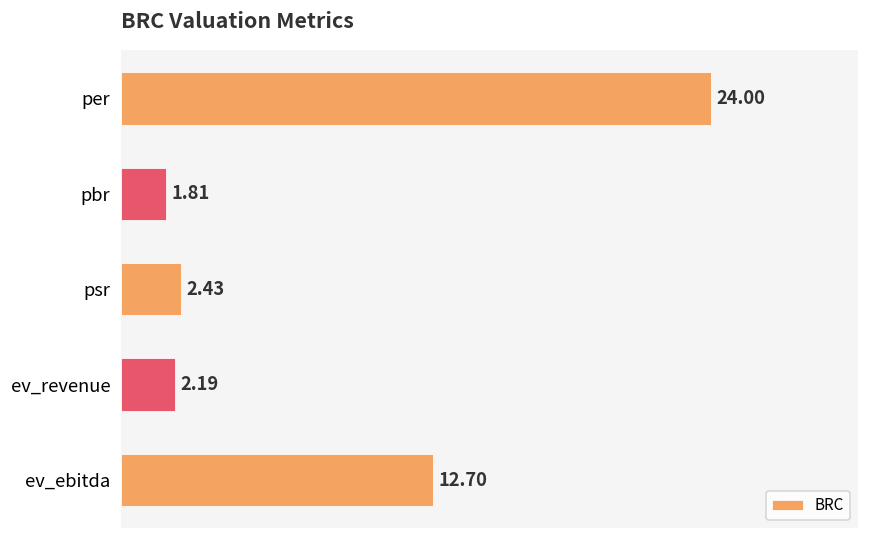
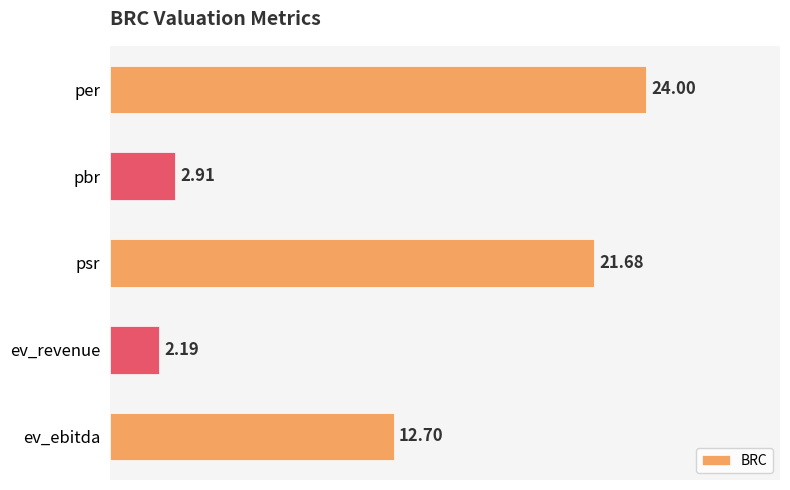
  {
    "per": 24.00,
-   "pbr": 1.81,
-   "psr": 2.43,
+   "pbr": 2.91,
+   "psr": 21.68,
    "ev_revenue": 2.19,
    "ev_ebitda": 12.70
  }
